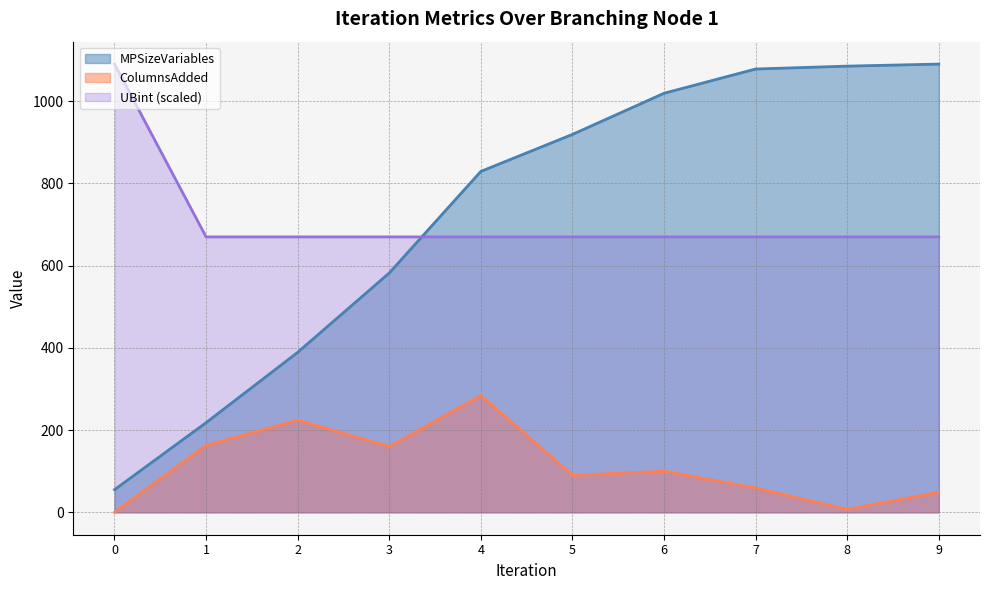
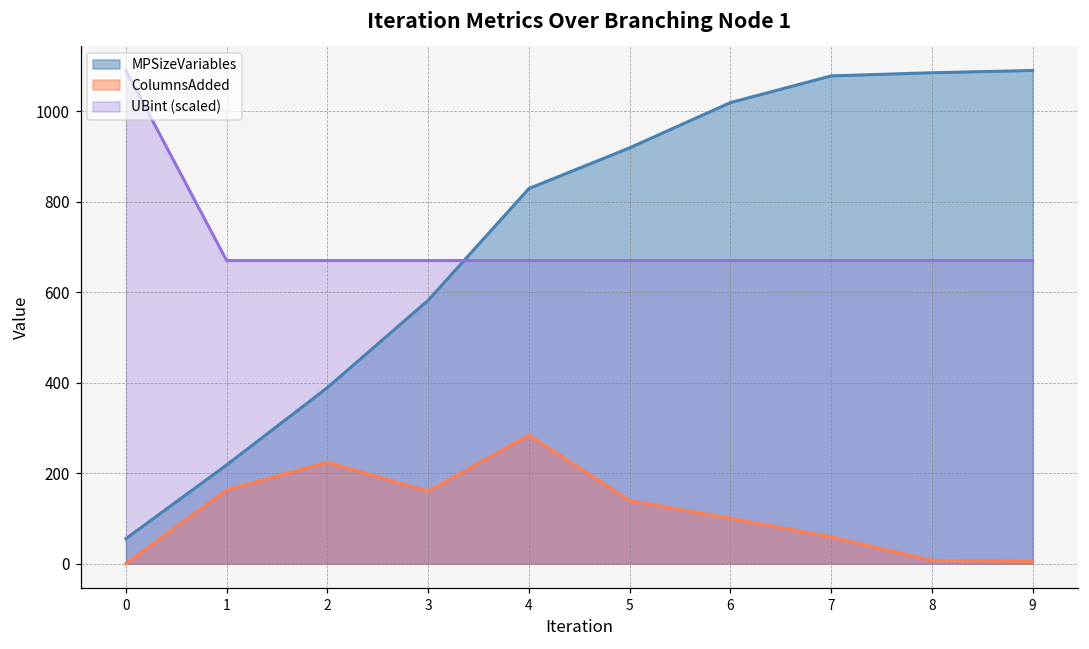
  {
    "MPSizeVariables": {
      "0": 60,
      "1": 220,
      "2": 390,
      "3": 580,
      "4": 830,
      "5": 920,
      "6": 1020,
      "7": 1080,
      "8": 1090,
      "9": 1090
    },
    "ColumnsAdded": {
      "0": 0,
      "1": 160,
      "2": 220,
      "3": 160,
      "4": 280,
-     "5": 90,
+     "5": 140,
      "6": 100,
      "7": 60,
      "8": 10,
-     "9": 50
+     "9": 10
    },
    "UBint (scaled)": {
      "1": 670,
      "2": 670,
      "3": 670,
      "4": 670,
      "5": 670,
      "6": 670,
      "7": 670,
      "8": 670,
      "9": 670
    }
  }
